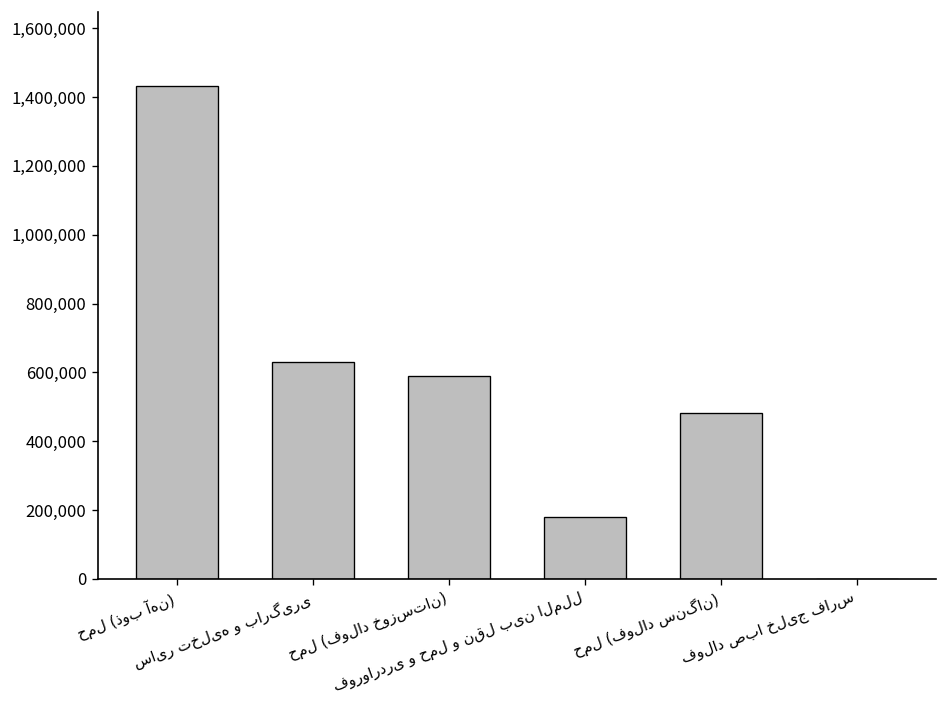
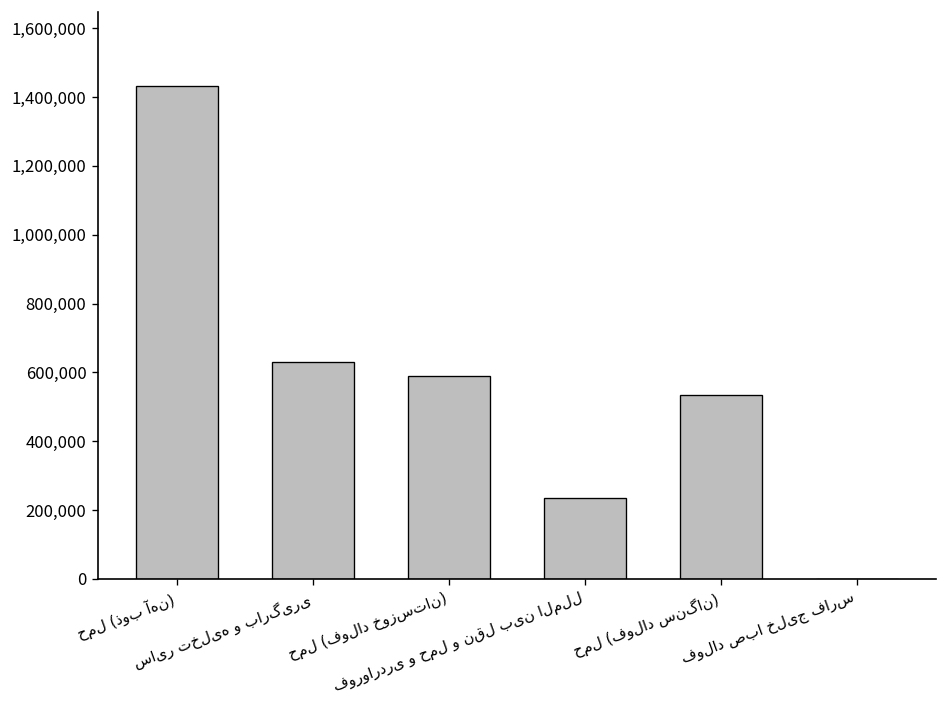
  {
    "حمل (ذوب آهن)": "1,430,000",
    "سایر تخلیه و بارگیری": "630,000",
    "حمل (فولاد خوزستان)": "590,000",
-   "فورواردری و حمل و نقل بین الملل": "180,000",
-   "حمل (فولاد سنگان)": "480,000",
+   "فورواردری و حمل و نقل بین الملل": "240,000",
+   "حمل (فولاد سنگان)": "530,000",
    "فولاد صبا خلیج فارس": "0"
  }
